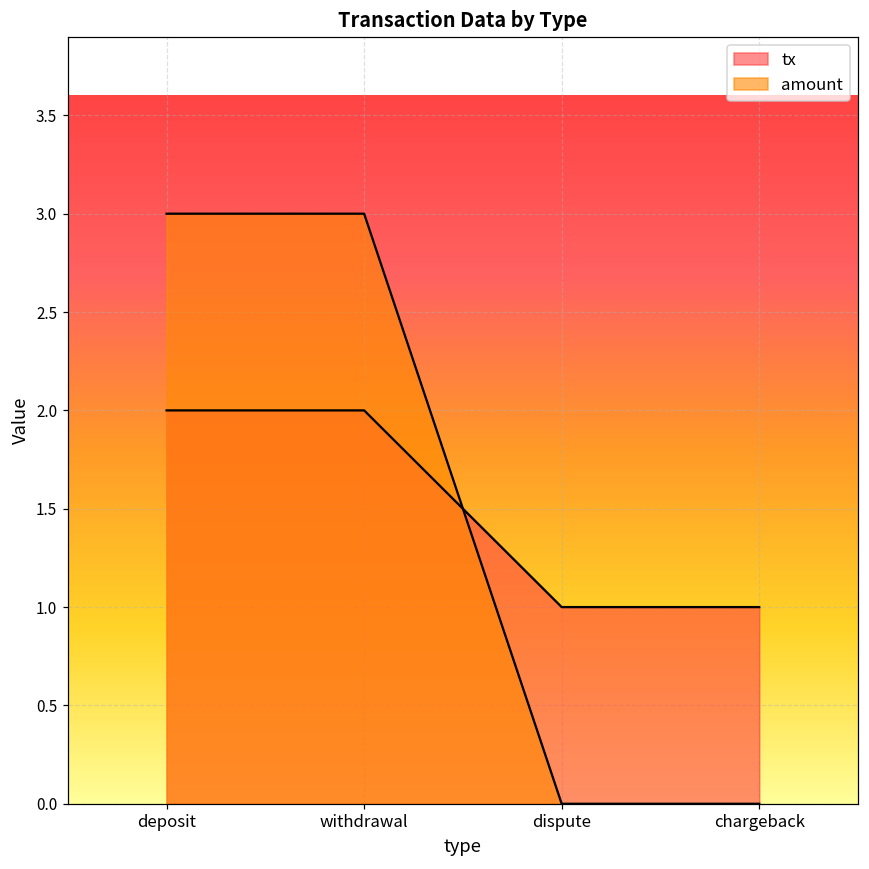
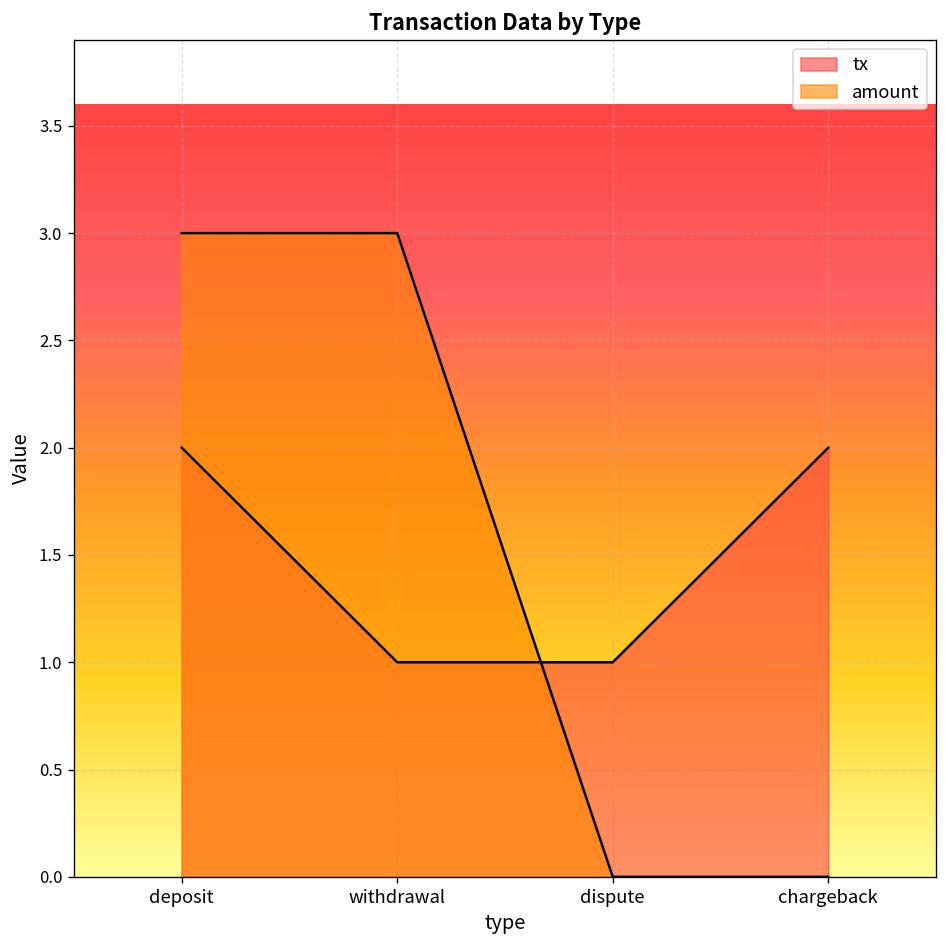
  {
    "tx": {
      "deposit": 2,
-     "withdrawal": 2,
+     "withdrawal": 1,
      "dispute": 1,
-     "chargeback": 1
+     "chargeback": 2
    },
    "amount": {
      "deposit": 3,
      "withdrawal": 3,
      "dispute": 0,
      "chargeback": 0
    }
  }
